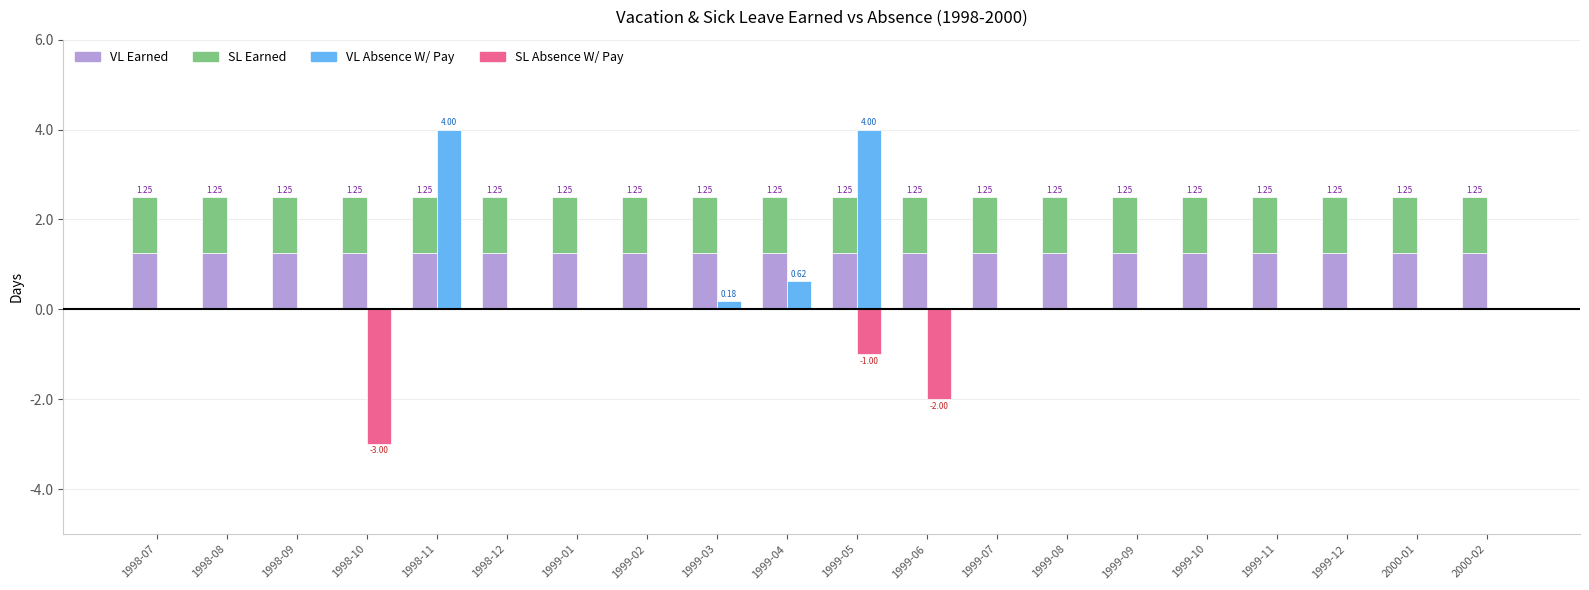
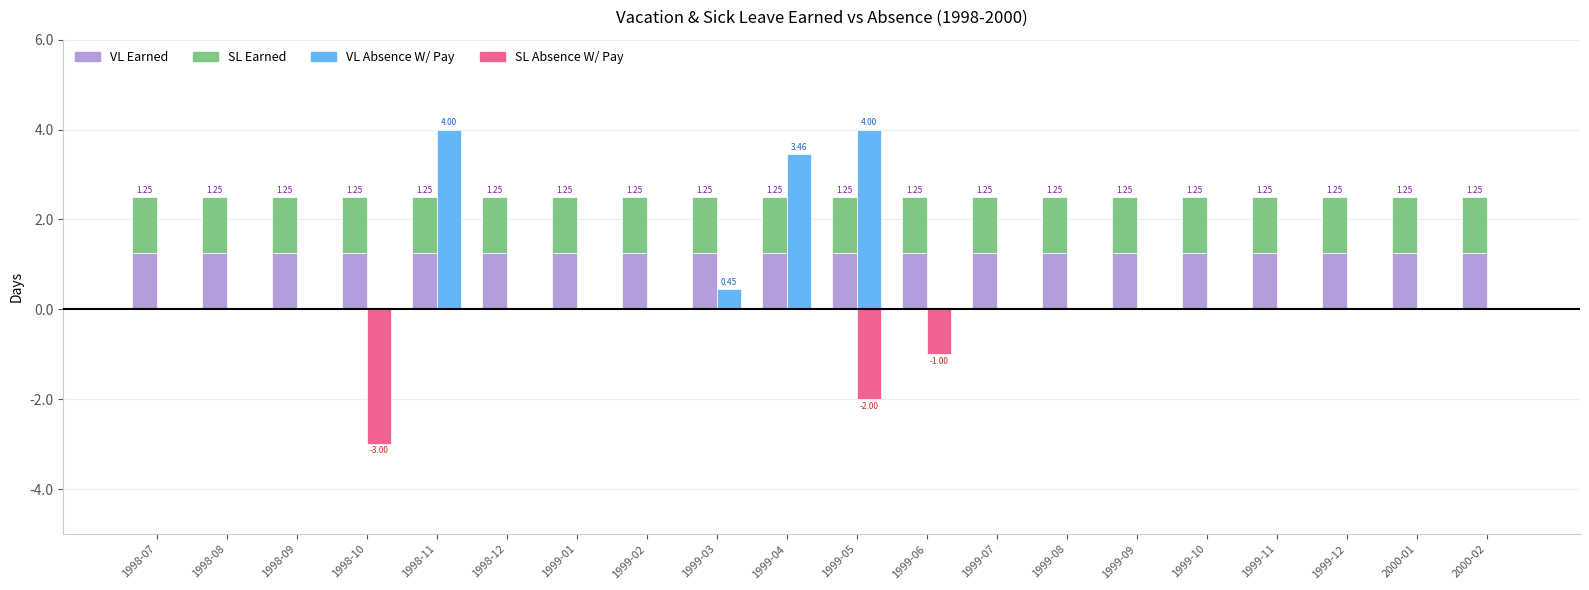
  {
    "VL Earned": {
      "1998-07": 1.3,
      "1998-08": 1.3,
      "1998-09": 1.3,
      "1998-10": 1.3,
      "1998-11": 1.3,
      "1998-12": 1.3,
      "1999-01": 1.3,
      "1999-02": 1.3,
      "1999-03": 1.3,
      "1999-04": 1.3,
      "1999-05": 1.3,
      "1999-06": 1.3,
      "1999-07": 1.3,
      "1999-08": 1.3,
      "1999-09": 1.3,
      "1999-10": 1.3,
      "1999-11": 1.3,
      "1999-12": 1.3,
      "2000-01": 1.3,
      "2000-02": 1.3
    },
    "SL Earned": {
      "1998-07": 1.25,
      "1998-08": 1.25,
      "1998-09": 1.25,
      "1998-10": 1.25,
      "1998-11": 1.25,
      "1998-12": 1.25,
      "1999-01": 1.25,
      "1999-02": 1.25,
      "1999-03": 1.25,
      "1999-04": 1.25,
      "1999-05": 1.25,
      "1999-06": 1.25,
      "1999-07": 1.25,
      "1999-08": 1.25,
      "1999-09": 1.25,
      "1999-10": 1.25,
      "1999-11": 1.25,
      "1999-12": 1.25,
      "2000-01": 1.25,
      "2000-02": 1.25
    },
    "VL Absence W/ Pay": {
      "1998-11": 4.00,
-     "1999-03": 0.18,
-     "1999-04": 0.62,
+     "1999-03": 0.45,
+     "1999-04": 3.46,
      "1999-05": 4.00
    },
    "SL Absence W/ Pay": {
      "1998-10": -3.00,
-     "1999-05": -1.00,
-     "1999-06": -2.00
+     "1999-05": -2.00,
+     "1999-06": -1.00
    }
  }
